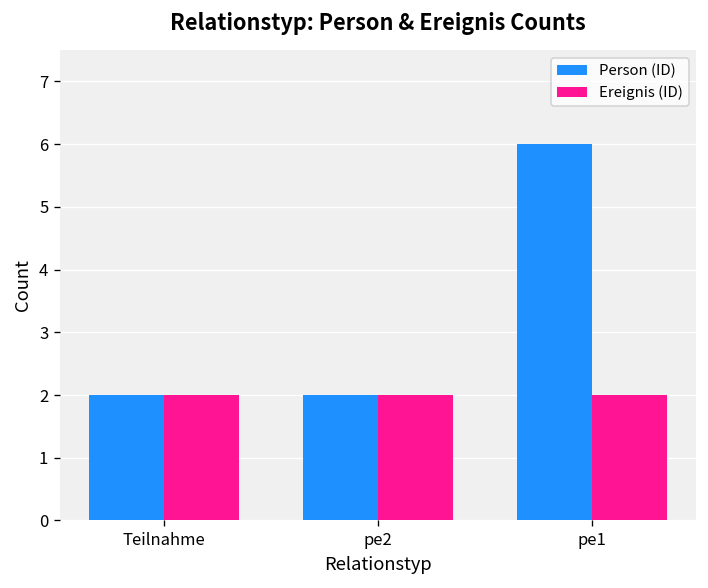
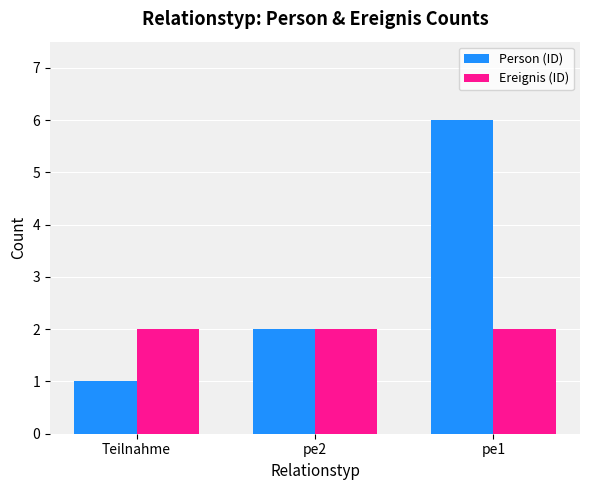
  {
    "Person (ID)": {
-     "Teilnahme": 2,
+     "Teilnahme": 1,
      "pe2": 2,
      "pe1": 6
    },
    "Ereignis (ID)": {
      "Teilnahme": 2,
      "pe2": 2,
      "pe1": 2
    }
  }
